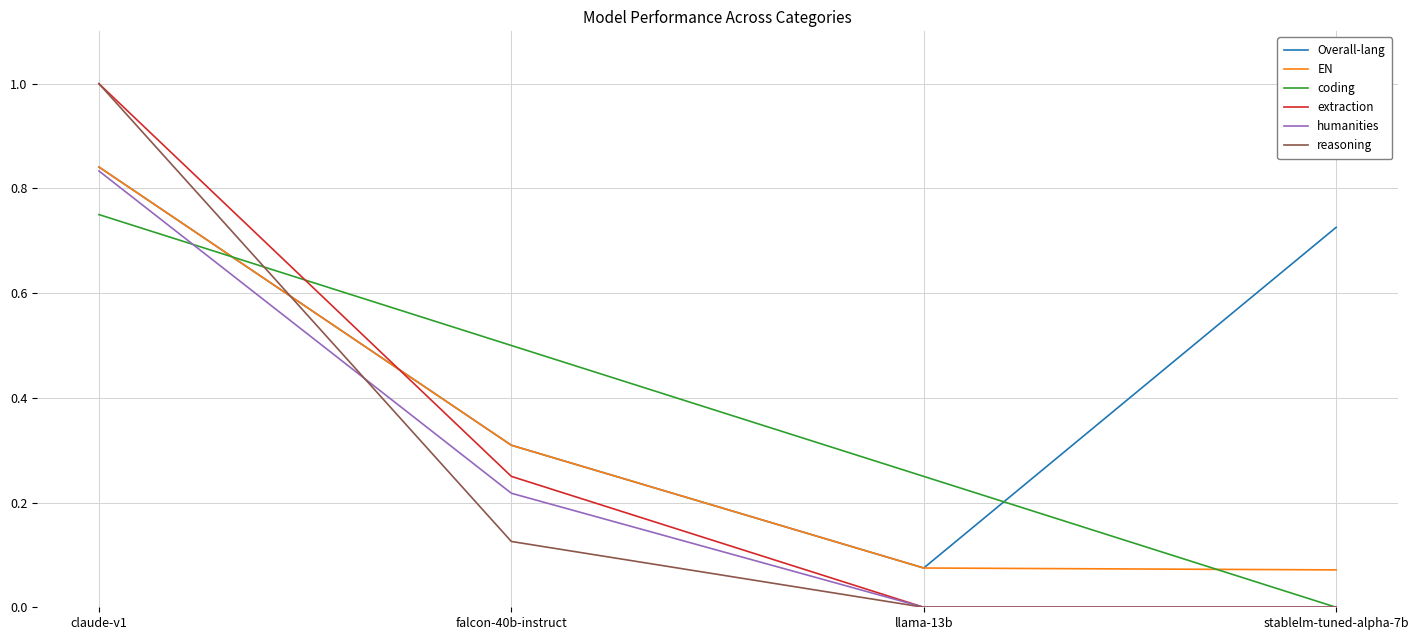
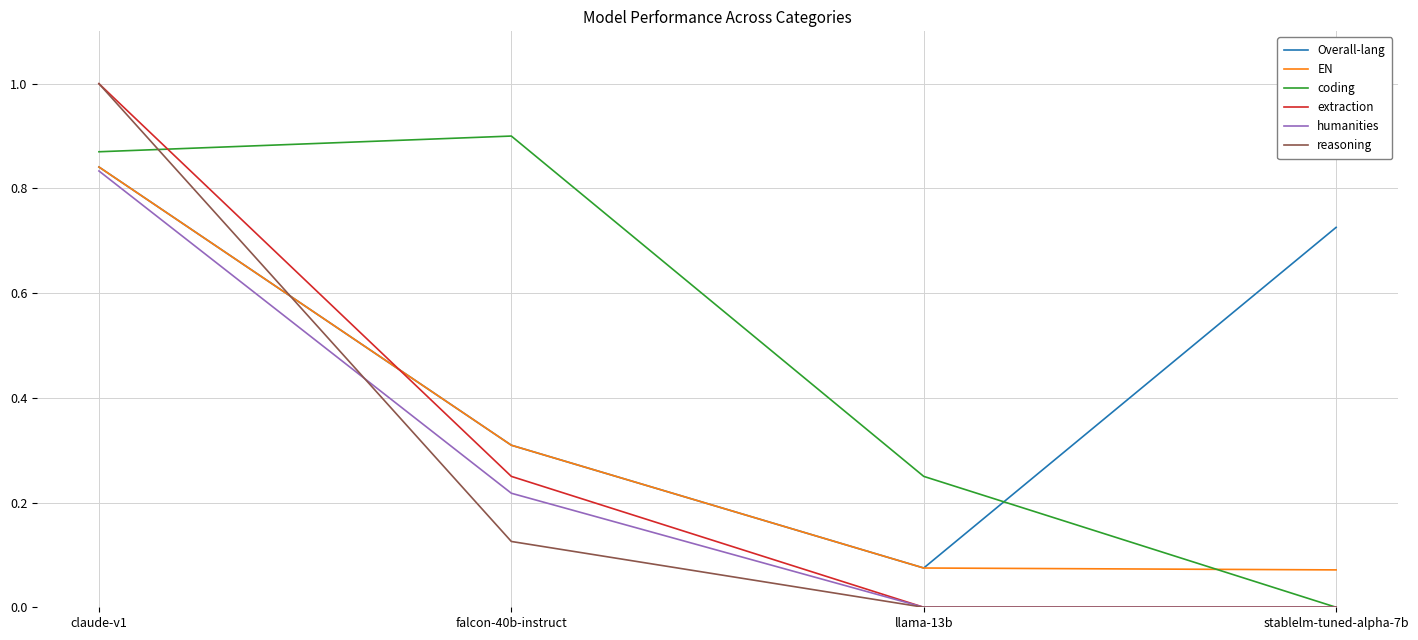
  {
    "Overall-lang": {
      "stablelm-tuned-alpha-7b": 0.73
    },
    "EN": {
      "stablelm-tuned-alpha-7b": 0.07
    },
    "coding": {
-     "claude-v1": 0.75,
-     "falcon-40b-instruct": 0.5,
+     "claude-v1": 0.87,
+     "falcon-40b-instruct": 0.9,
      "llama-13b": 0.25
    },
    "extraction": {
      "falcon-40b-instruct": 0.25
    },
    "humanities": {
      "claude-v1": 0.83,
      "falcon-40b-instruct": 0.22
    },
    "reasoning": {
      "falcon-40b-instruct": 0.13
    }
  }
